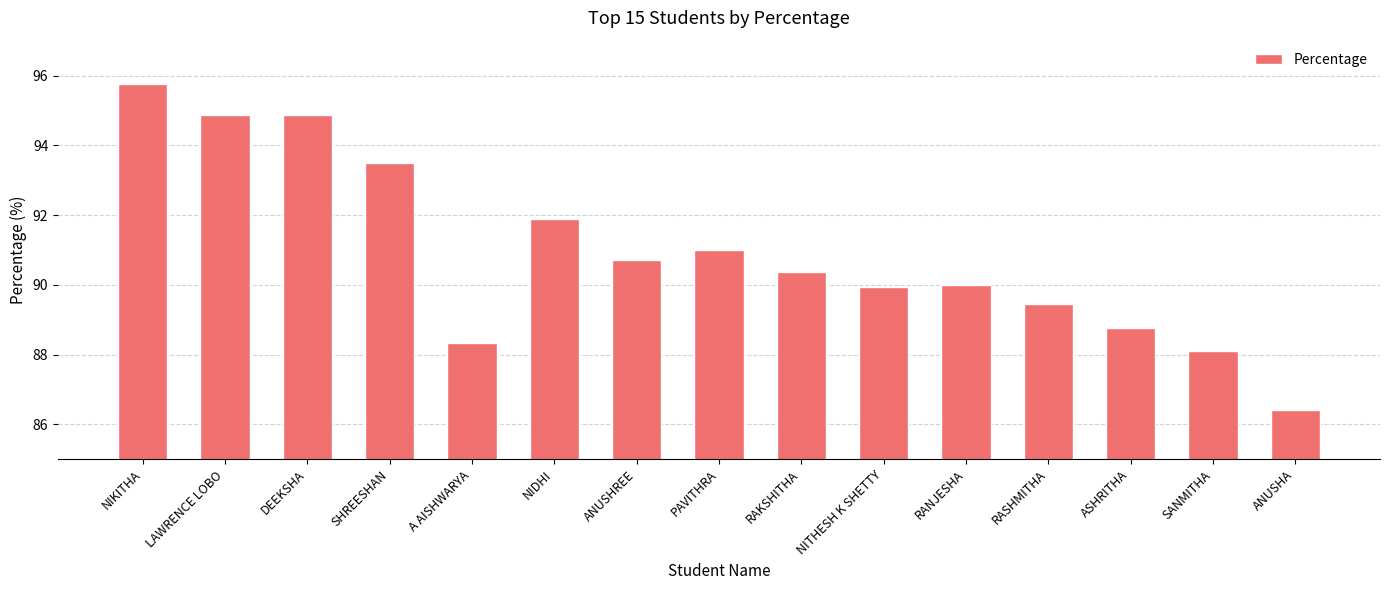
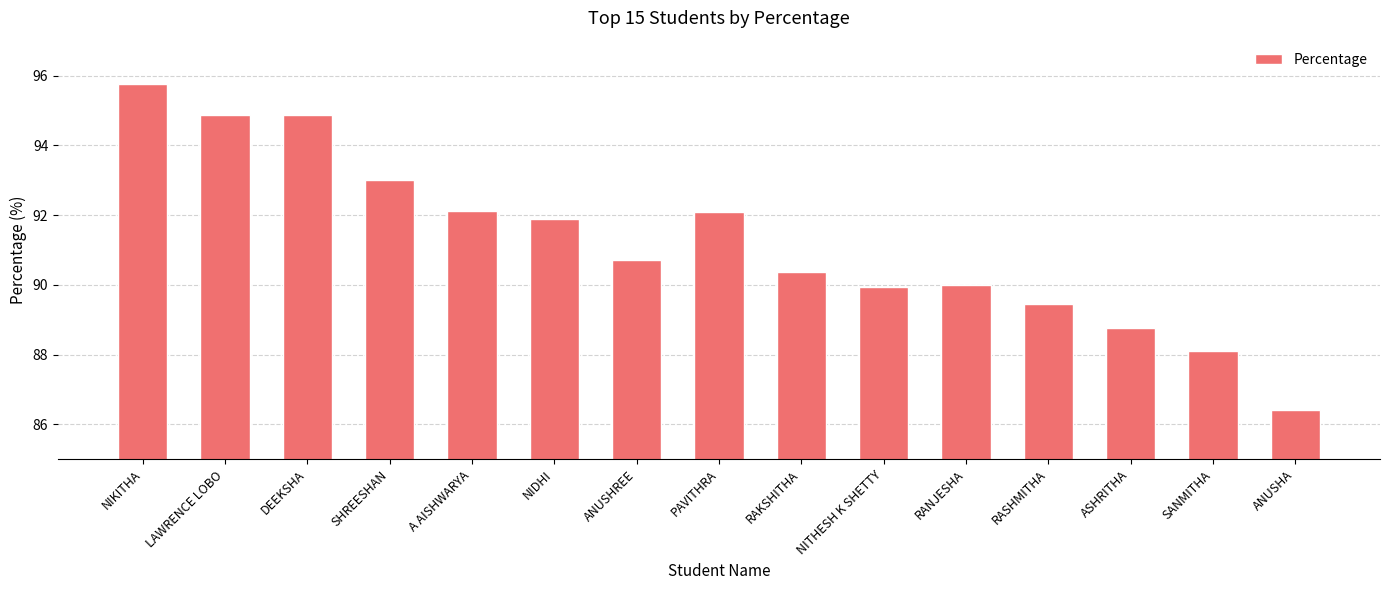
  {
    "NIKITHA": 95.8,
    "LAWRENCE LOBO": 94.9,
    "DEEKSHA": 94.9,
-   "SHREESHAN": 93.5,
-   "A AISHWARYA": 88.3,
+   "SHREESHAN": 93.0,
+   "A AISHWARYA": 92.1,
    "NIDHI": 91.9,
    "ANUSHREE": 90.7,
-   "PAVITHRA": 91.0,
+   "PAVITHRA": 92.1,
    "RAKSHITHA": 90.4,
    "NITHESH K SHETTY": 89.9,
    "RANJESHA": 90.0,
    "RASHMITHA": 89.5,
    "ASHRITHA": 88.8,
    "SANMITHA": 88.1,
    "ANUSHA": 86.4
  }
